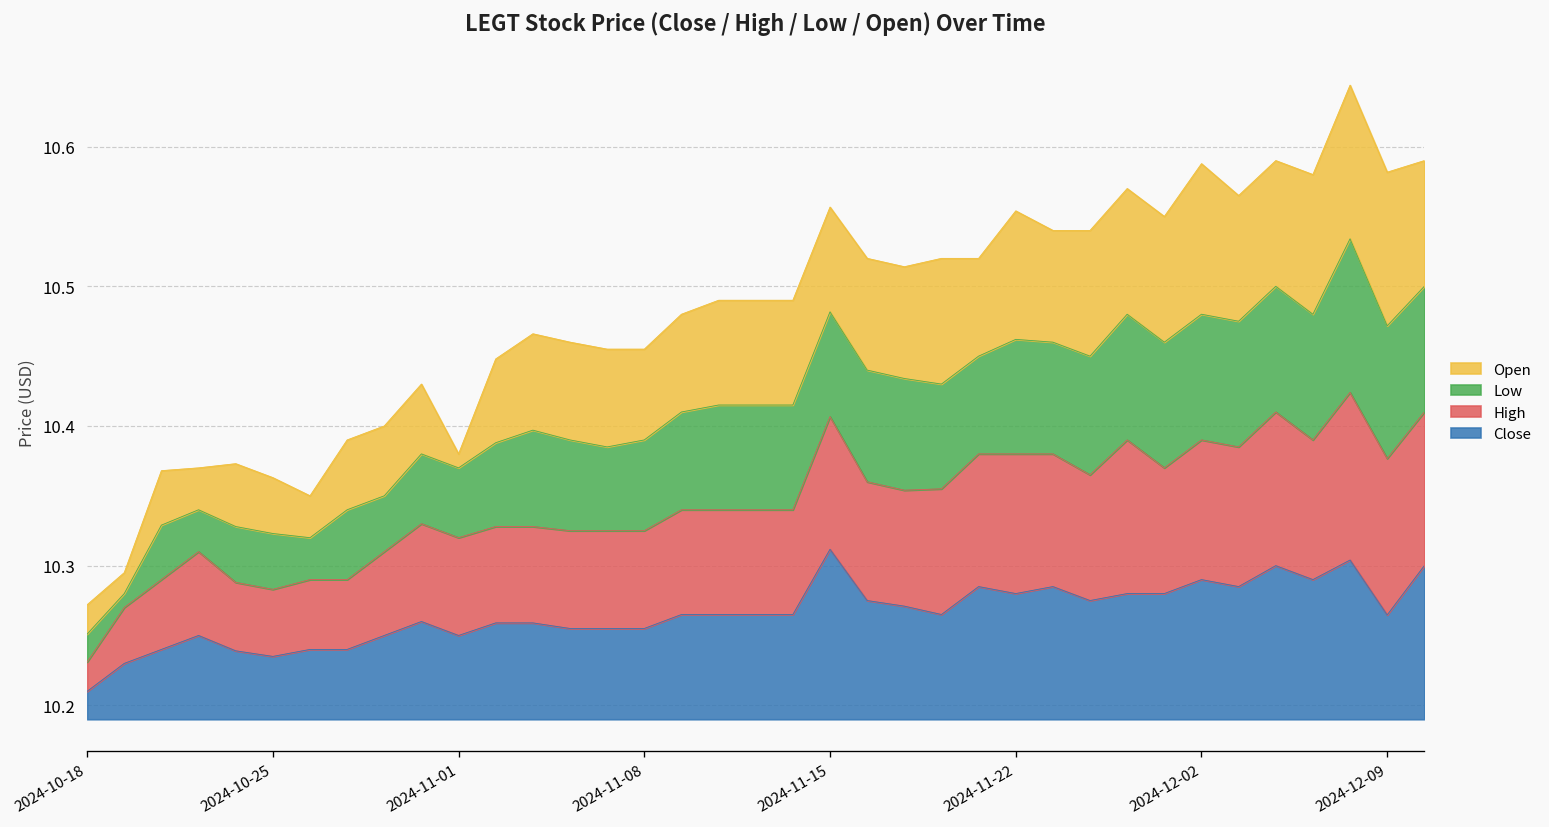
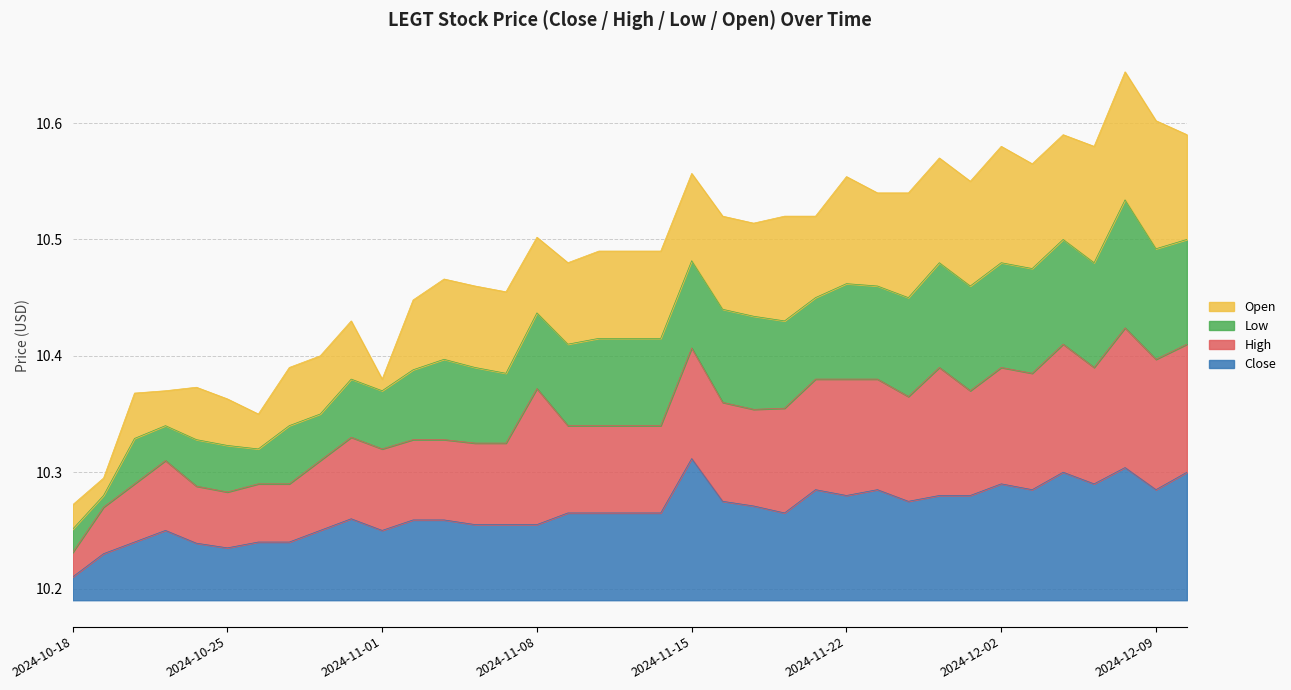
  {
    "Close": {
      "2024-10-18": 10.210,
      "2024-10-25": 10.235,
      "2024-11-01": 10.250,
      "2024-11-08": 10.255,
      "2024-11-15": 10.312,
      "2024-11-22": 10.280,
      "2024-12-02": 10.290,
-     "2024-12-09": 10.265
+     "2024-12-09": 10.285
    },
    "High": {
-     "2024-11-08": 0.070,
+     "2024-11-08": 0.117,
      "2024-12-09": 0.112
    },
    "Low": {
      "2024-11-08": 0.065,
      "2024-12-09": 0.095
    },
    "Open": {
      "2024-11-08": 0.065,
-     "2024-12-02": 0.108,
+     "2024-12-02": 0.100,
      "2024-12-09": 0.110
    }
  }
